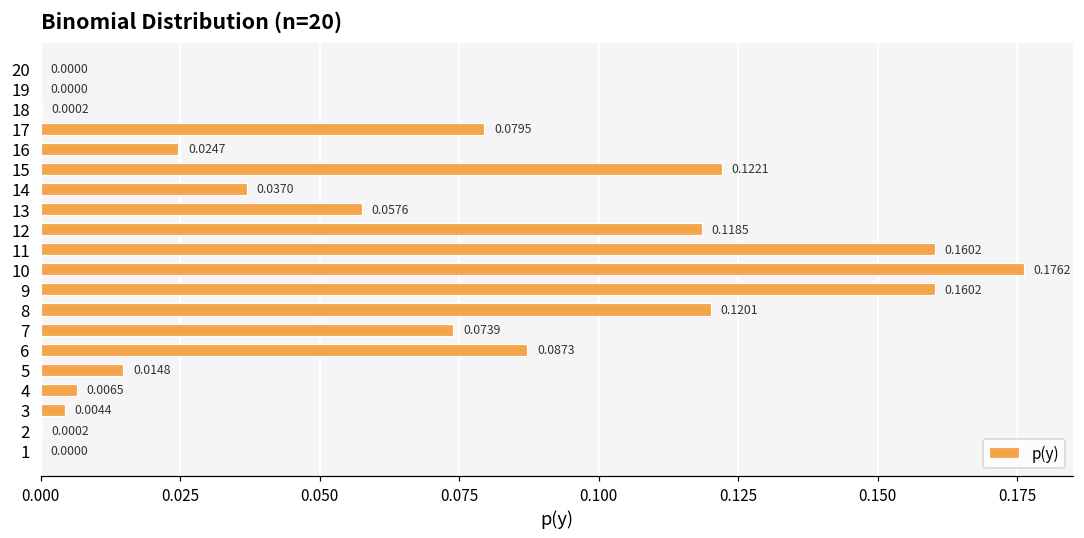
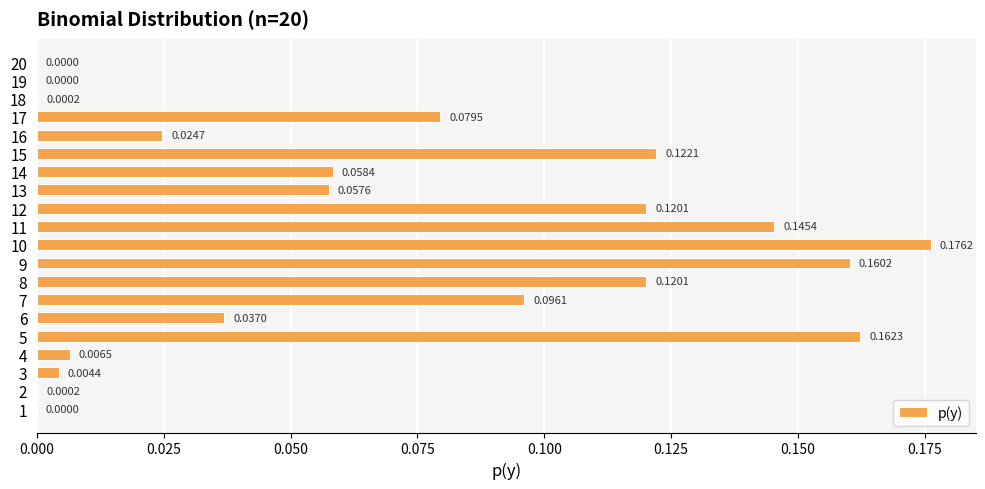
  {
    "20": 0.0000,
    "19": 0.0000,
    "18": 0.0002,
    "17": 0.0795,
    "16": 0.0247,
    "15": 0.1221,
-   "14": 0.0370,
+   "14": 0.0584,
    "13": 0.0576,
-   "12": 0.1185,
-   "11": 0.1602,
+   "12": 0.1201,
+   "11": 0.1454,
    "10": 0.1762,
    "9": 0.1602,
    "8": 0.1201,
-   "7": 0.0739,
-   "6": 0.0873,
-   "5": 0.0148,
+   "7": 0.0961,
+   "6": 0.0370,
+   "5": 0.1623,
    "4": 0.0065,
    "3": 0.0044,
    "2": 0.0002,
    "1": 0.0000
  }
